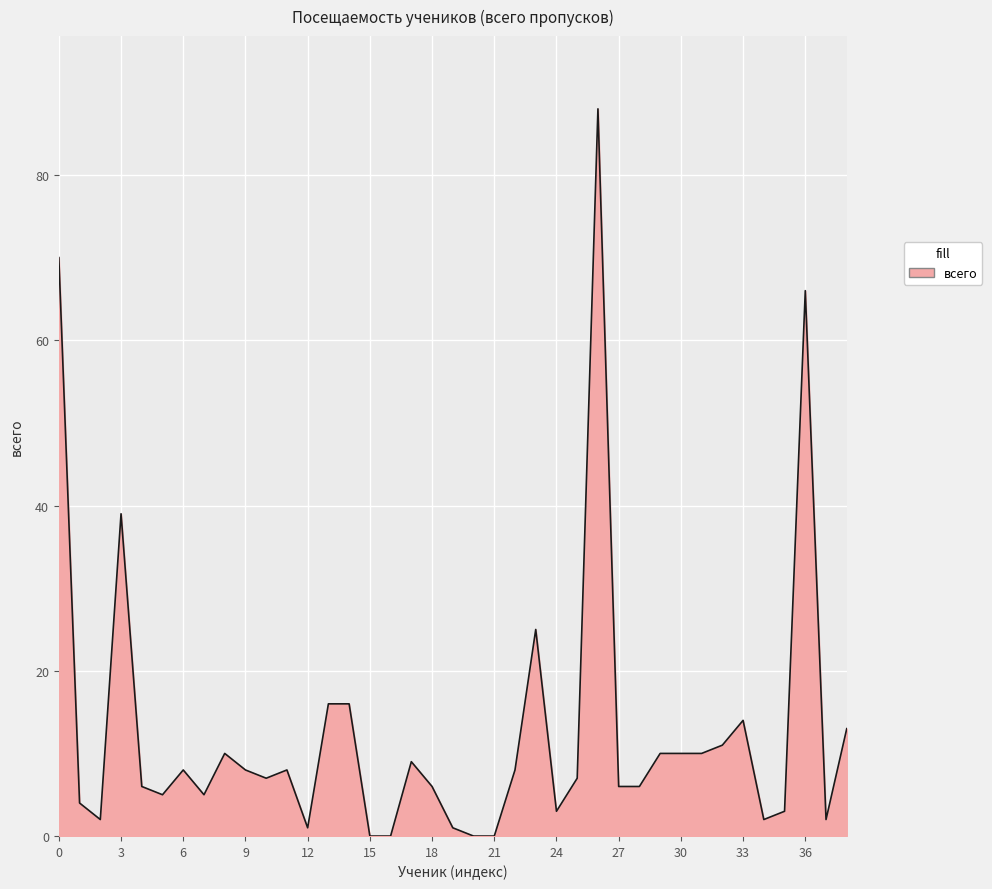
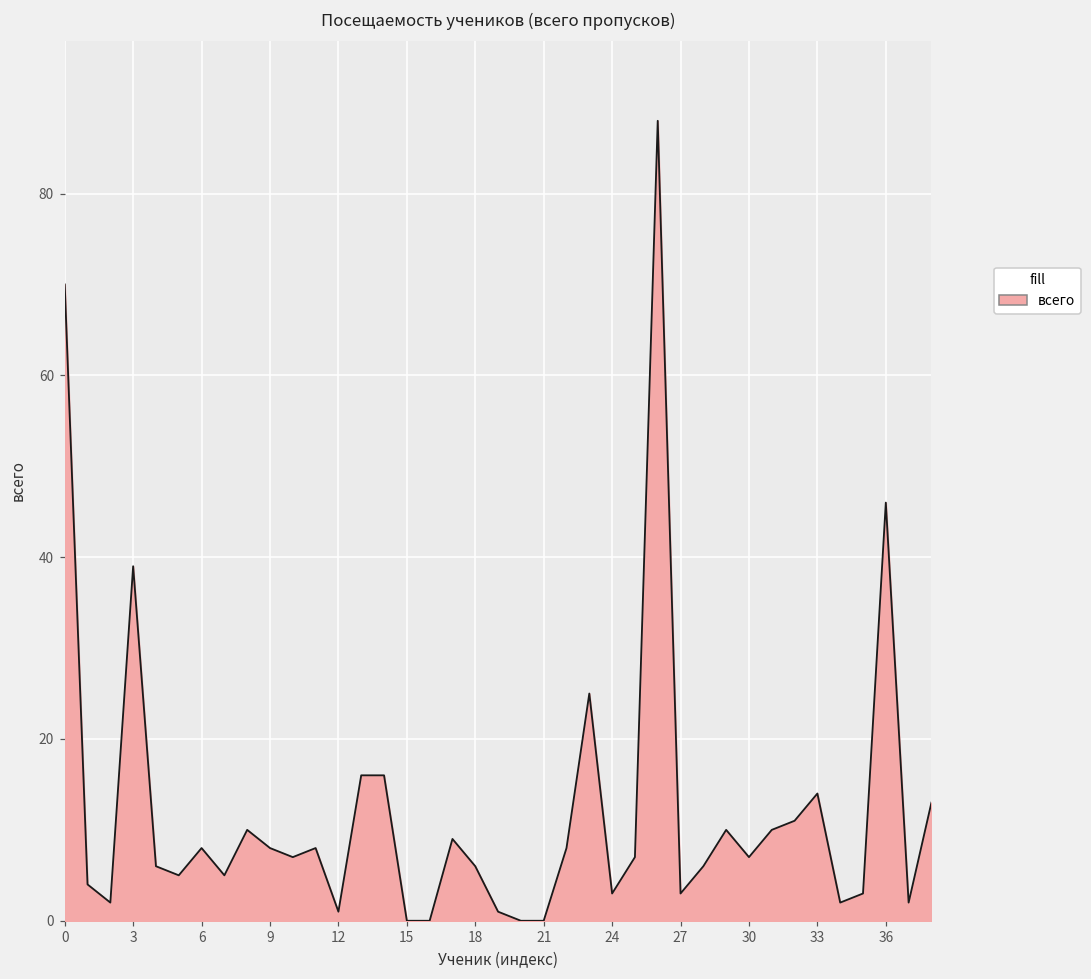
  {
    "0": 70,
    "3": 39,
    "6": 8,
    "9": 8,
    "12": 1,
    "15": 0,
    "18": 6,
    "21": 0,
    "24": 3,
-   "27": 6,
-   "30": 10,
+   "27": 3,
+   "30": 7,
    "33": 14,
-   "36": 66
+   "36": 46
  }
